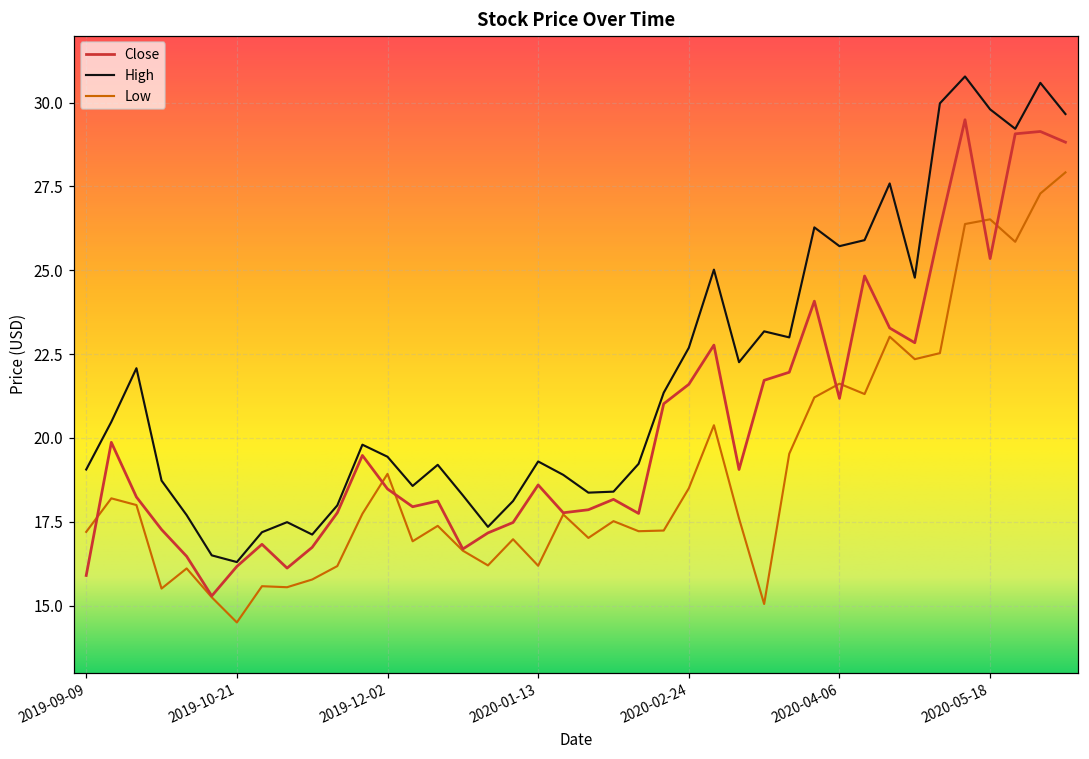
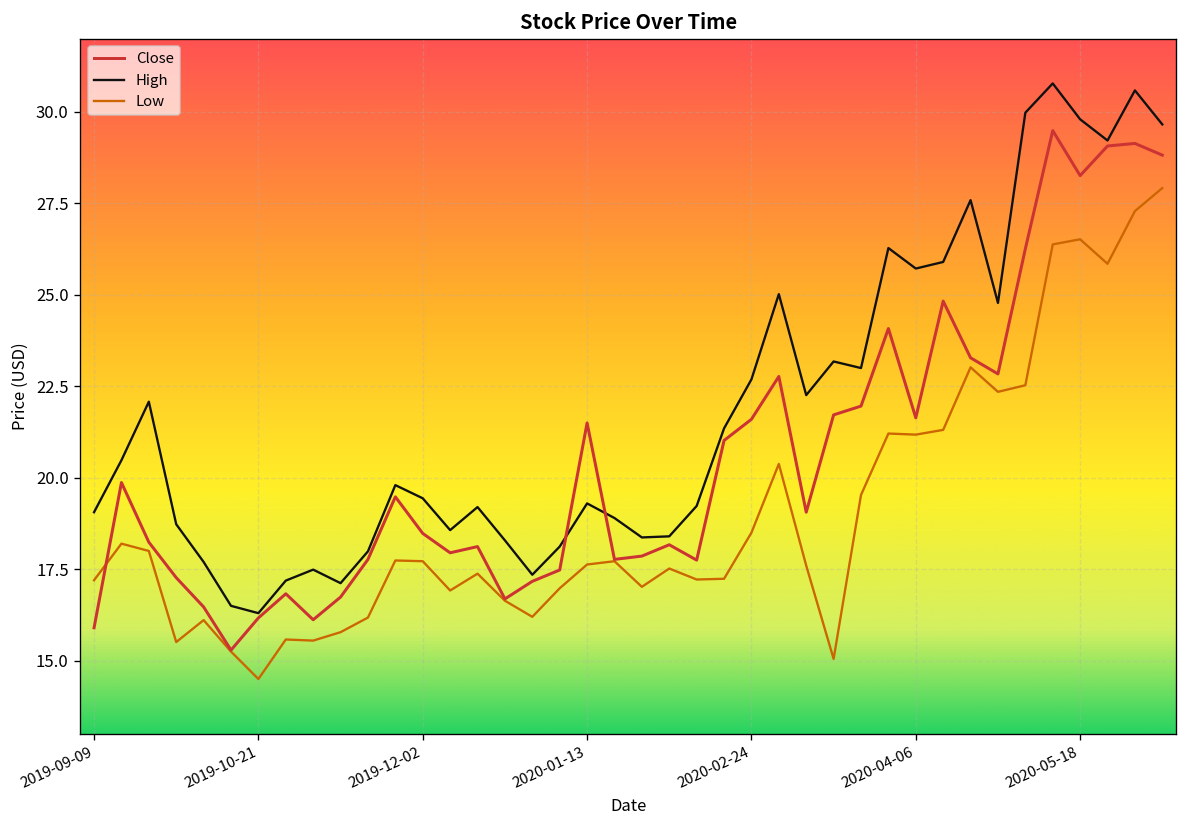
  {
    "Close": {
      "2019-09-09": 15.9,
      "2019-10-21": 16.2,
      "2019-12-02": 18.5,
-     "2020-01-13": 18.6,
+     "2020-01-13": 21.5,
      "2020-02-24": 21.6,
-     "2020-04-06": 21.2,
-     "2020-05-18": 25.4
+     "2020-04-06": 21.6,
+     "2020-05-18": 28.3
    },
    "High": {
      "2019-09-09": 19.1,
      "2019-10-21": 16.3,
      "2019-12-02": 19.4,
      "2020-01-13": 19.3,
      "2020-02-24": 22.7,
      "2020-04-06": 25.7,
      "2020-05-18": 29.8
    },
    "Low": {
      "2019-09-09": 17.2,
      "2019-10-21": 14.5,
-     "2019-12-02": 18.9,
-     "2020-01-13": 16.2,
+     "2019-12-02": 17.7,
+     "2020-01-13": 17.6,
      "2020-02-24": 18.5,
-     "2020-04-06": 21.6,
+     "2020-04-06": 21.2,
      "2020-05-18": 26.5
    }
  }
